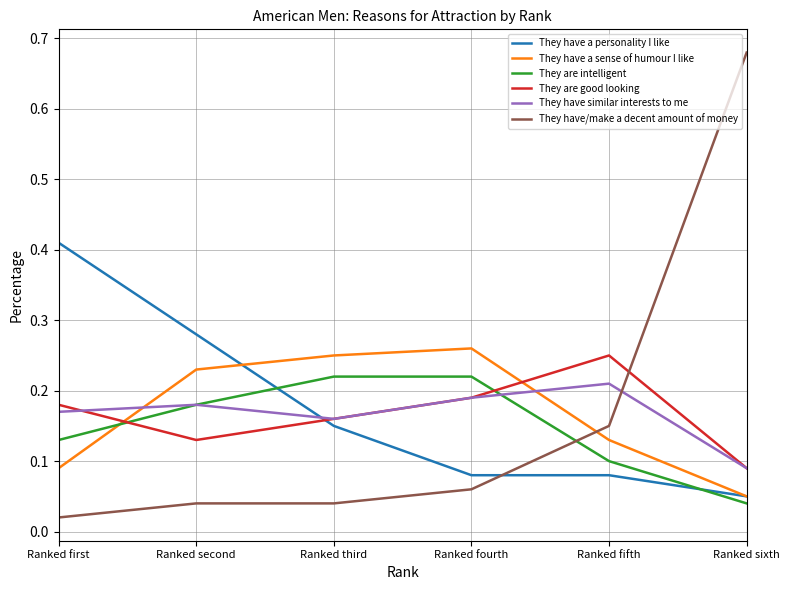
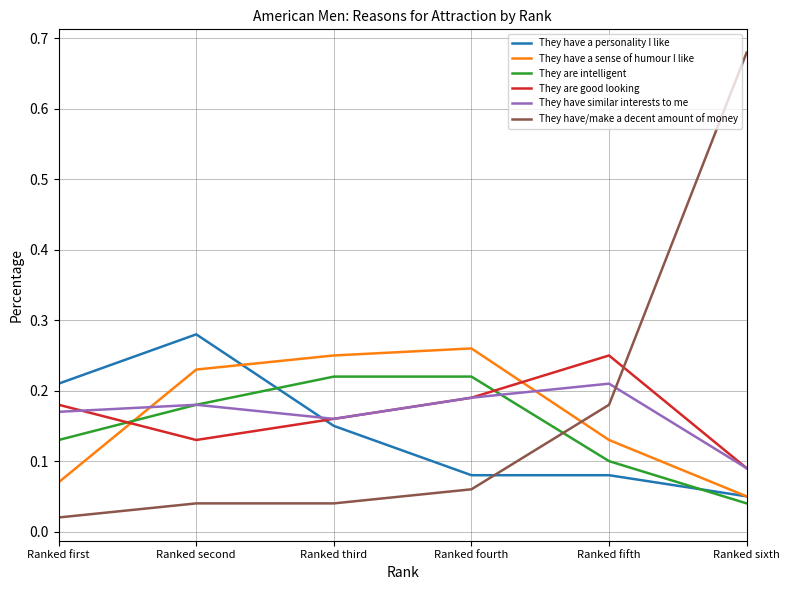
  {
    "They have a personality I like": {
-     "Ranked first": 0.41,
+     "Ranked first": 0.21,
      "Ranked second": 0.28,
      "Ranked third": 0.15,
      "Ranked fourth": 0.08,
      "Ranked fifth": 0.08
    },
    "They have a sense of humour I like": {
-     "Ranked first": 0.09,
+     "Ranked first": 0.07,
      "Ranked second": 0.23,
      "Ranked third": 0.25,
      "Ranked fourth": 0.26,
      "Ranked fifth": 0.13
    },
    "They are intelligent": {
      "Ranked first": 0.13,
      "Ranked third": 0.22,
      "Ranked fourth": 0.22,
      "Ranked fifth": 0.10,
      "Ranked sixth": 0.04
    },
    "They are good looking": {
      "Ranked first": 0.18,
      "Ranked second": 0.13,
      "Ranked fifth": 0.25
    },
    "They have similar interests to me": {
      "Ranked first": 0.17,
      "Ranked fifth": 0.21
    },
    "They have/make a decent amount of money": {
      "Ranked first": 0.02,
      "Ranked second": 0.04,
      "Ranked third": 0.04,
      "Ranked fourth": 0.06,
-     "Ranked fifth": 0.15,
+     "Ranked fifth": 0.18,
      "Ranked sixth": 0.68
    }
  }
